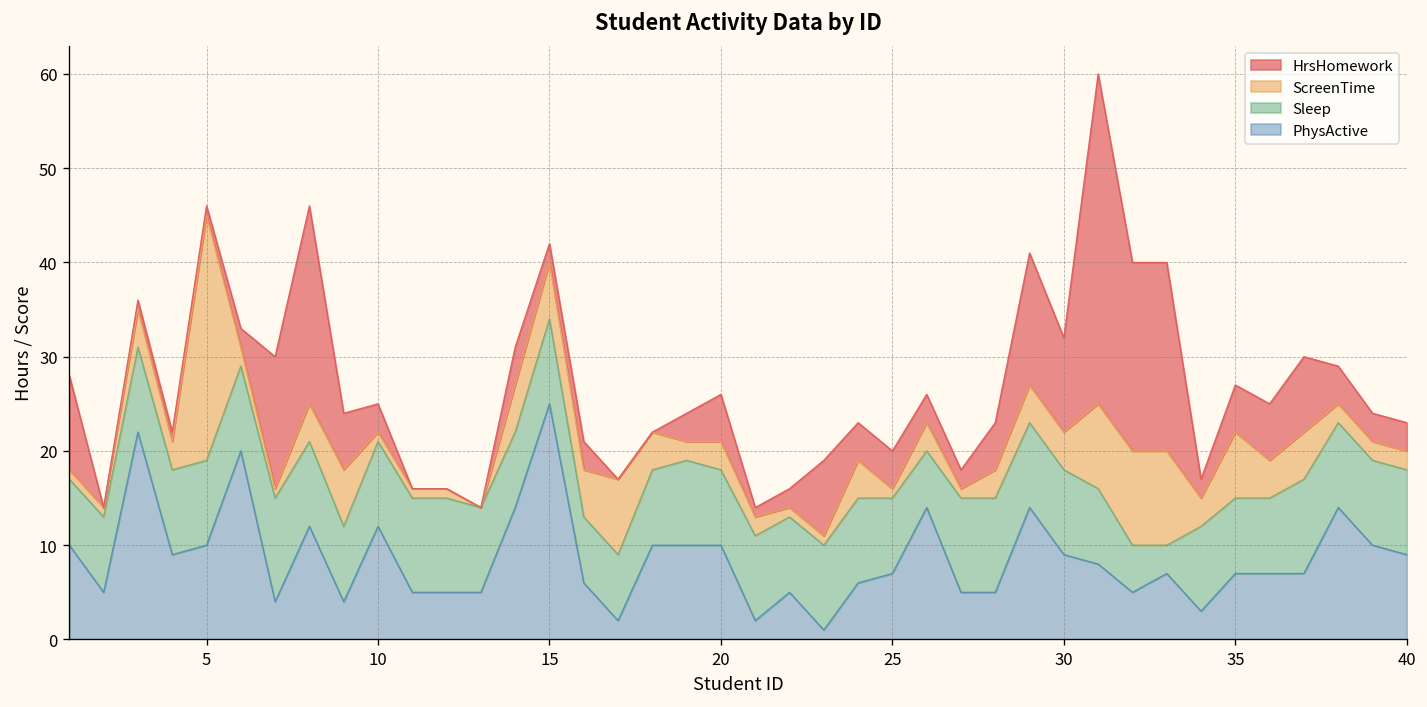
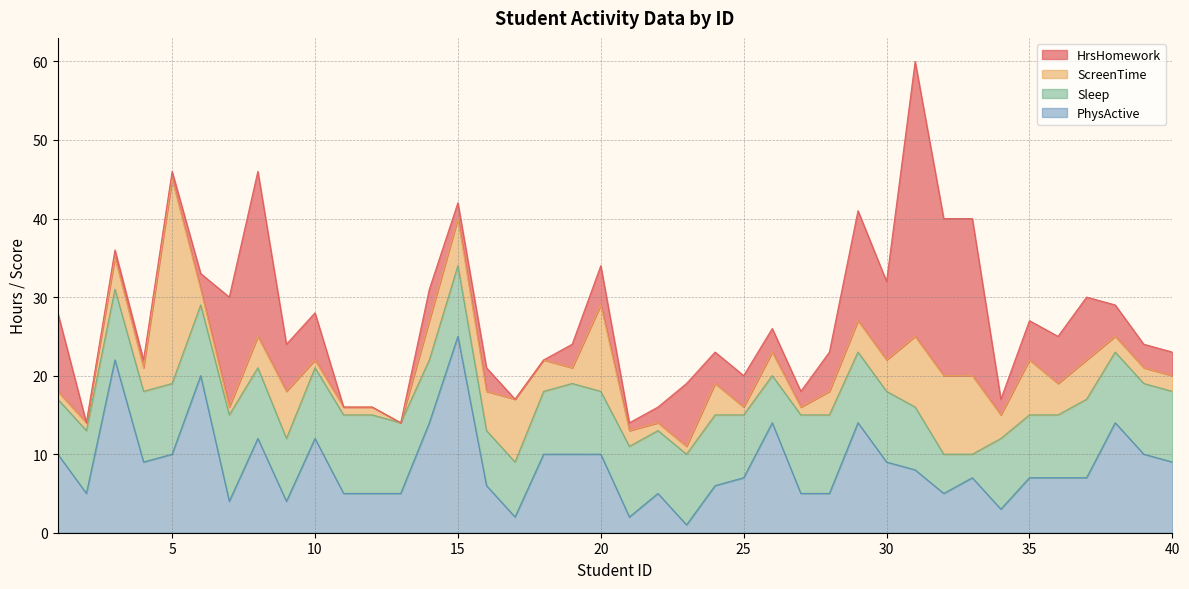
  {
    "ScreenTime": {
      "5": 26,
      "10": 1,
      "15": 6,
-     "20": 3,
+     "20": 11,
      "25": 1,
      "30": 4,
      "35": 7,
      "40": 2
    },
    "HrsHomework": {
      "5": 1,
-     "10": 3,
+     "10": 6,
      "15": 2,
      "20": 5,
      "25": 4,
      "30": 10,
      "35": 5,
      "40": 3
    }
  }
